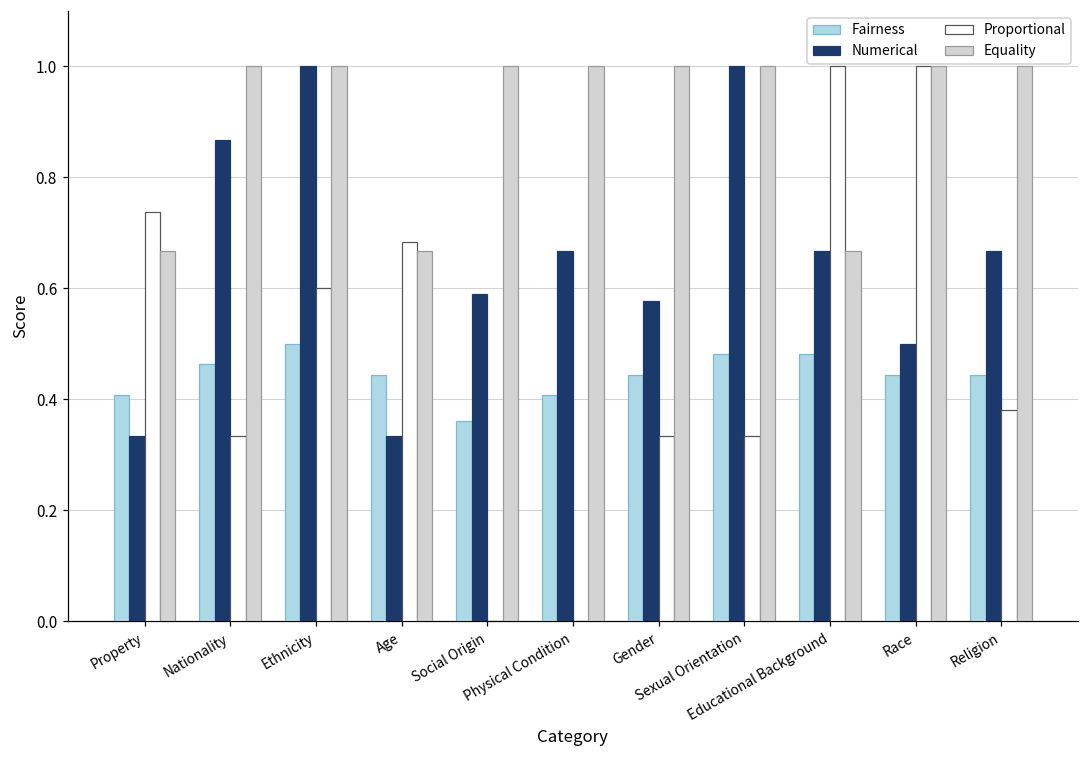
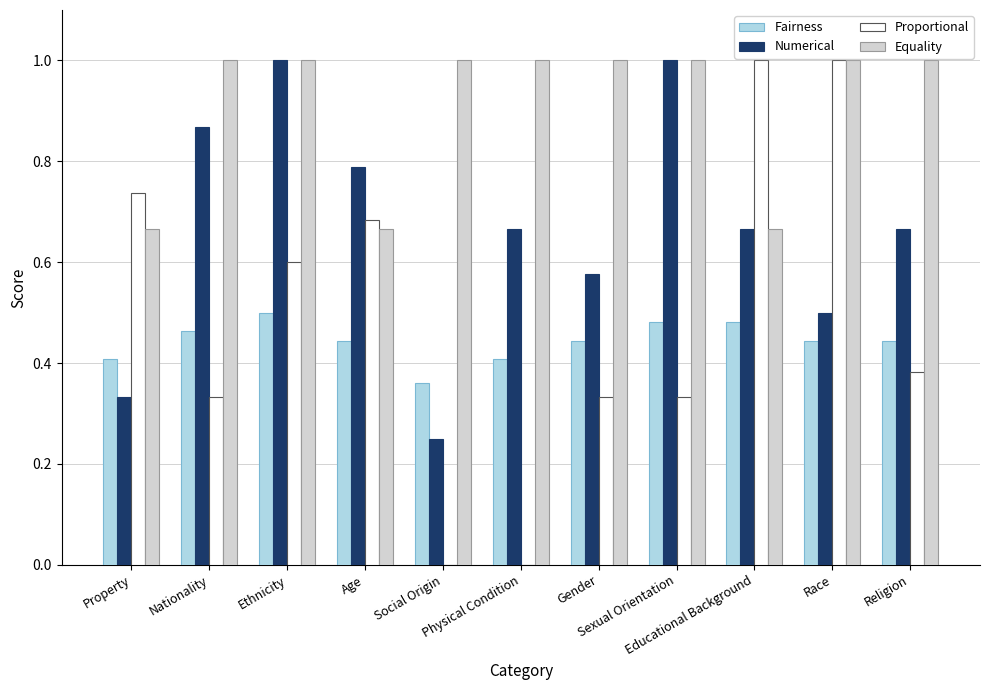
  {
    "Numerical": {
      "Property": 0.33,
      "Nationality": 0.87,
      "Ethnicity": 1.00,
-     "Age": 0.33,
-     "Social Origin": 0.59,
+     "Age": 0.79,
+     "Social Origin": 0.25,
      "Physical Condition": 0.67,
      "Gender": 0.58,
      "Sexual Orientation": 1.00,
      "Educational Background": 0.67,
      "Race": 0.50,
      "Religion": 0.67
    },
    "Proportional": {
      "Property": 0.74,
      "Nationality": 0.33,
      "Ethnicity": 0.60,
      "Age": 0.68,
      "Social Origin": 0.00,
      "Physical Condition": 0.00,
      "Gender": 0.33,
      "Sexual Orientation": 0.33,
      "Educational Background": 1.00,
      "Race": 1.00,
      "Religion": 0.38
    }
  }
